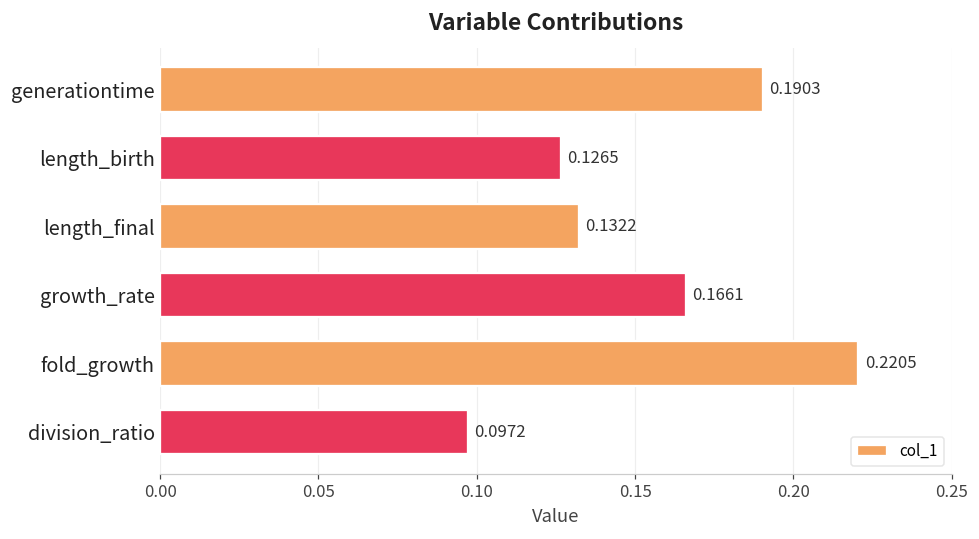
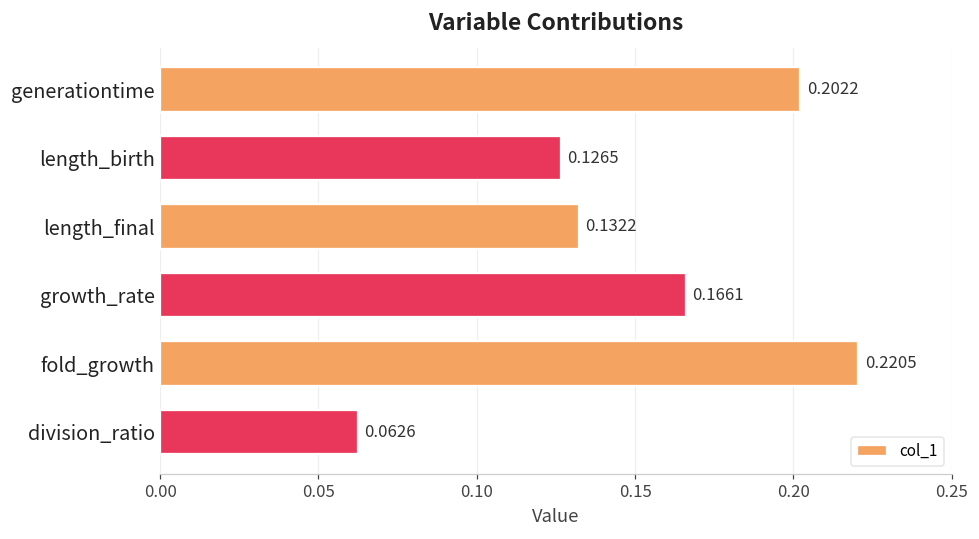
  {
-   "generationtime": 0.1903,
+   "generationtime": 0.2022,
    "length_birth": 0.1265,
    "length_final": 0.1322,
    "growth_rate": 0.1661,
    "fold_growth": 0.2205,
-   "division_ratio": 0.0972
+   "division_ratio": 0.0626
  }
